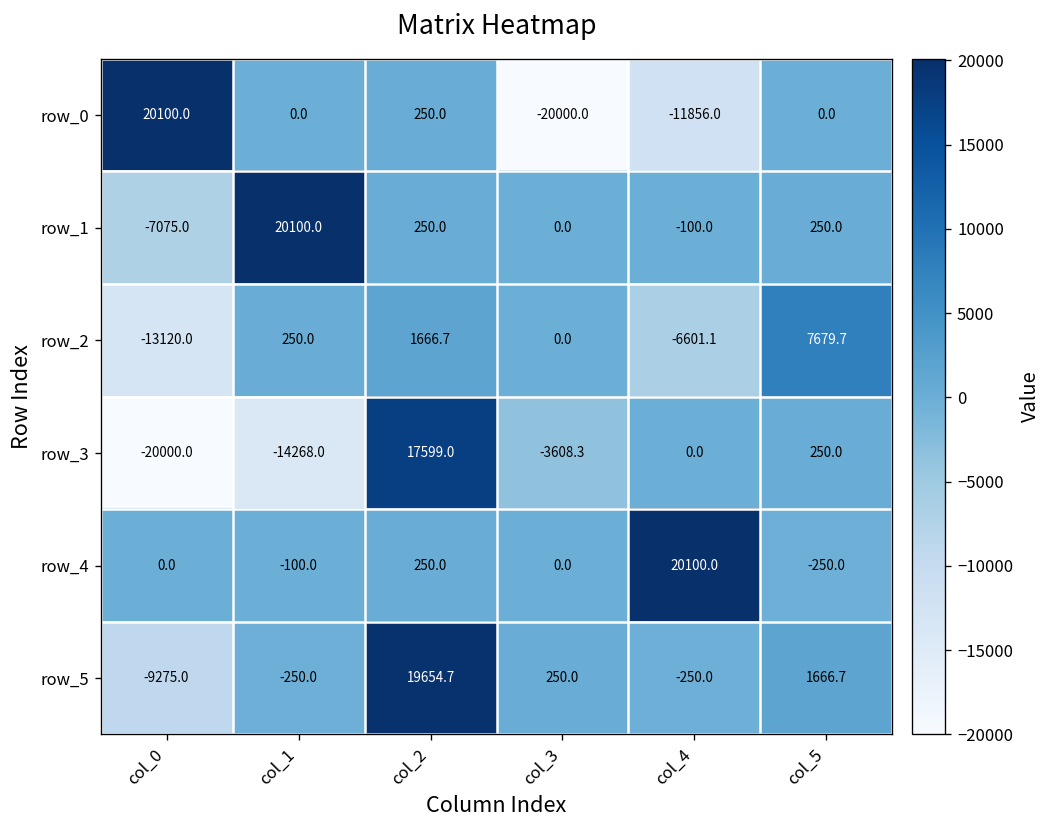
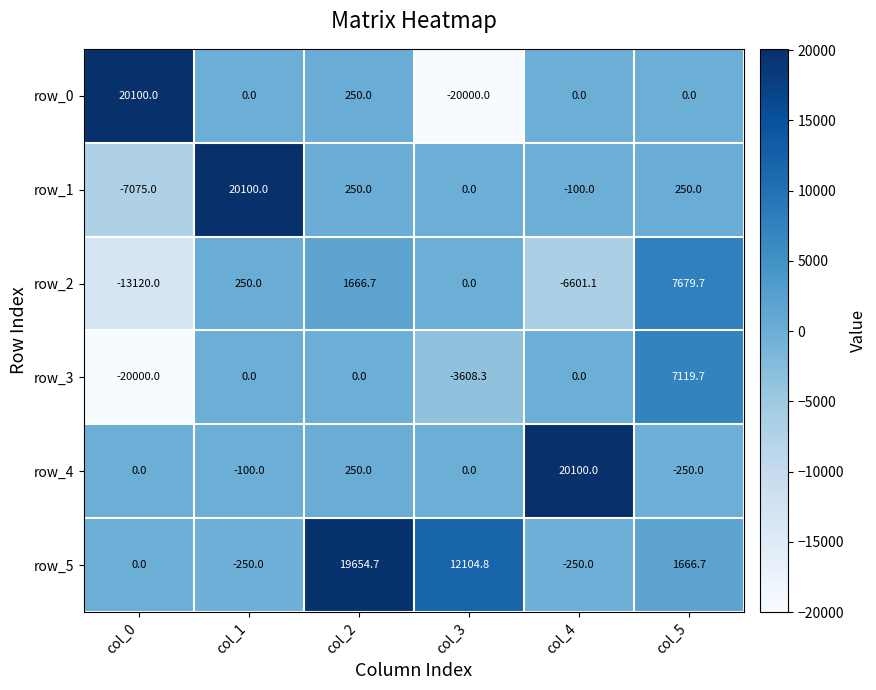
  {
    "row_0": {
      "col_0": 20100.0,
      "col_1": 0.0,
      "col_2": 250.0,
      "col_3": -20000.0,
-     "col_4": -11856.0,
+     "col_4": 0.0,
      "col_5": 0.0
    },
    "row_1": {
      "col_0": -7075.0,
      "col_1": 20100.0,
      "col_2": 250.0,
      "col_3": 0.0,
      "col_4": -100.0,
      "col_5": 250.0
    },
    "row_2": {
      "col_0": -13120.0,
      "col_1": 250.0,
      "col_2": 1666.7,
      "col_3": 0.0,
      "col_4": -6601.1,
      "col_5": 7679.7
    },
    "row_3": {
      "col_0": -20000.0,
-     "col_1": -14268.0,
-     "col_2": 17599.0,
+     "col_1": 0.0,
+     "col_2": 0.0,
      "col_3": -3608.3,
      "col_4": 0.0,
-     "col_5": 250.0
+     "col_5": 7119.7
    },
    "row_4": {
      "col_0": 0.0,
      "col_1": -100.0,
      "col_2": 250.0,
      "col_3": 0.0,
      "col_4": 20100.0,
      "col_5": -250.0
    },
    "row_5": {
-     "col_0": -9275.0,
+     "col_0": 0.0,
      "col_1": -250.0,
      "col_2": 19654.7,
-     "col_3": 250.0,
+     "col_3": 12104.8,
      "col_4": -250.0,
      "col_5": 1666.7
    }
  }
